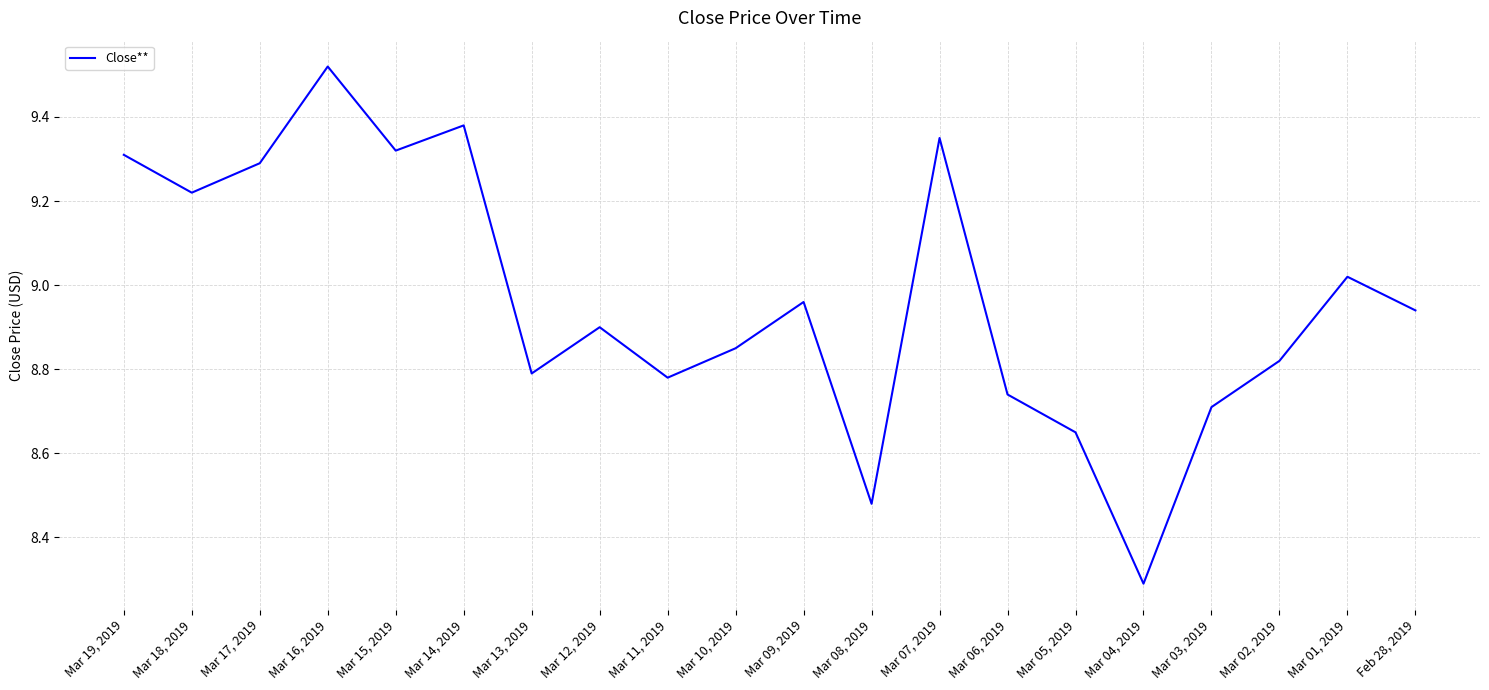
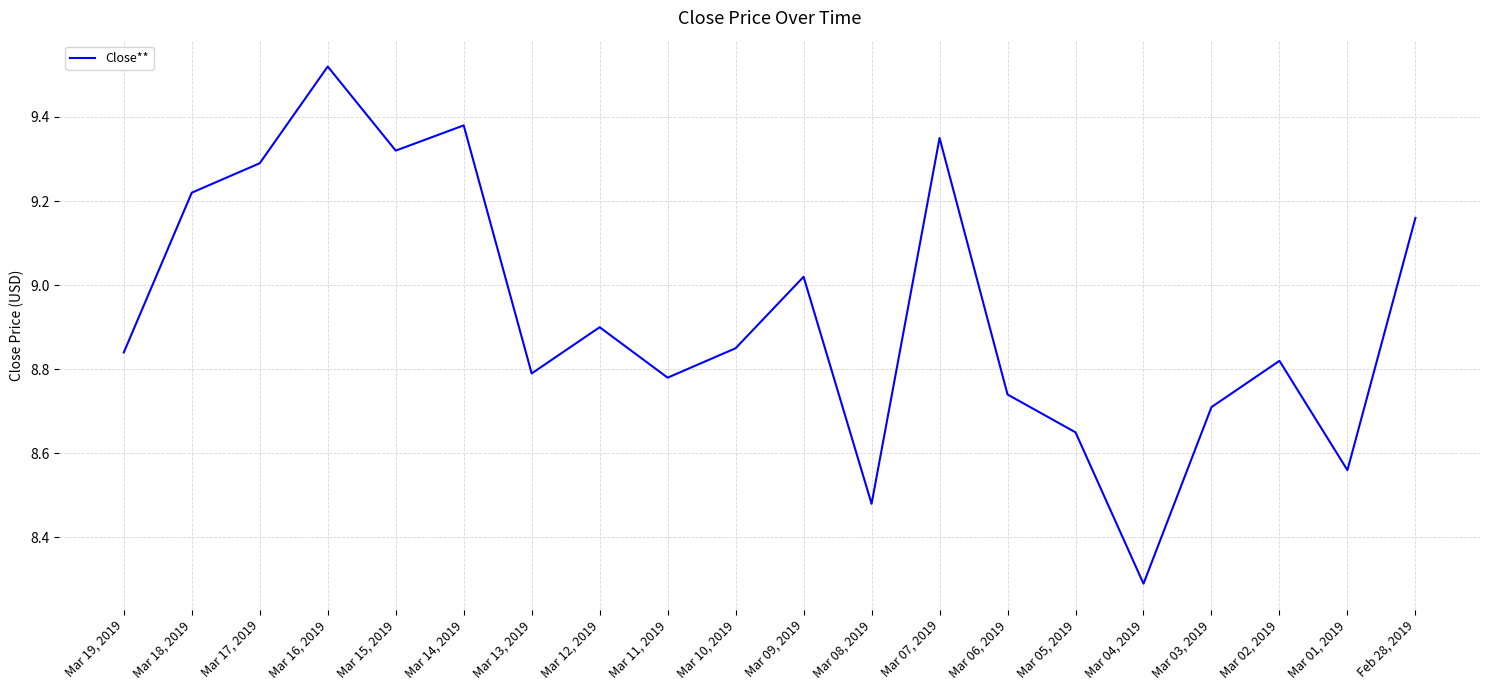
  {
-   "Mar 19, 2019": 9.31,
+   "Mar 19, 2019": 8.84,
    "Mar 18, 2019": 9.22,
    "Mar 17, 2019": 9.29,
    "Mar 16, 2019": 9.52,
    "Mar 15, 2019": 9.32,
    "Mar 14, 2019": 9.38,
    "Mar 13, 2019": 8.79,
    "Mar 12, 2019": 8.90,
    "Mar 11, 2019": 8.78,
    "Mar 10, 2019": 8.85,
-   "Mar 09, 2019": 8.96,
+   "Mar 09, 2019": 9.02,
    "Mar 08, 2019": 8.48,
    "Mar 07, 2019": 9.35,
    "Mar 06, 2019": 8.74,
    "Mar 05, 2019": 8.65,
    "Mar 04, 2019": 8.29,
    "Mar 03, 2019": 8.71,
    "Mar 02, 2019": 8.82,
-   "Mar 01, 2019": 9.02,
-   "Feb 28, 2019": 8.94
+   "Mar 01, 2019": 8.56,
+   "Feb 28, 2019": 9.16
  }
